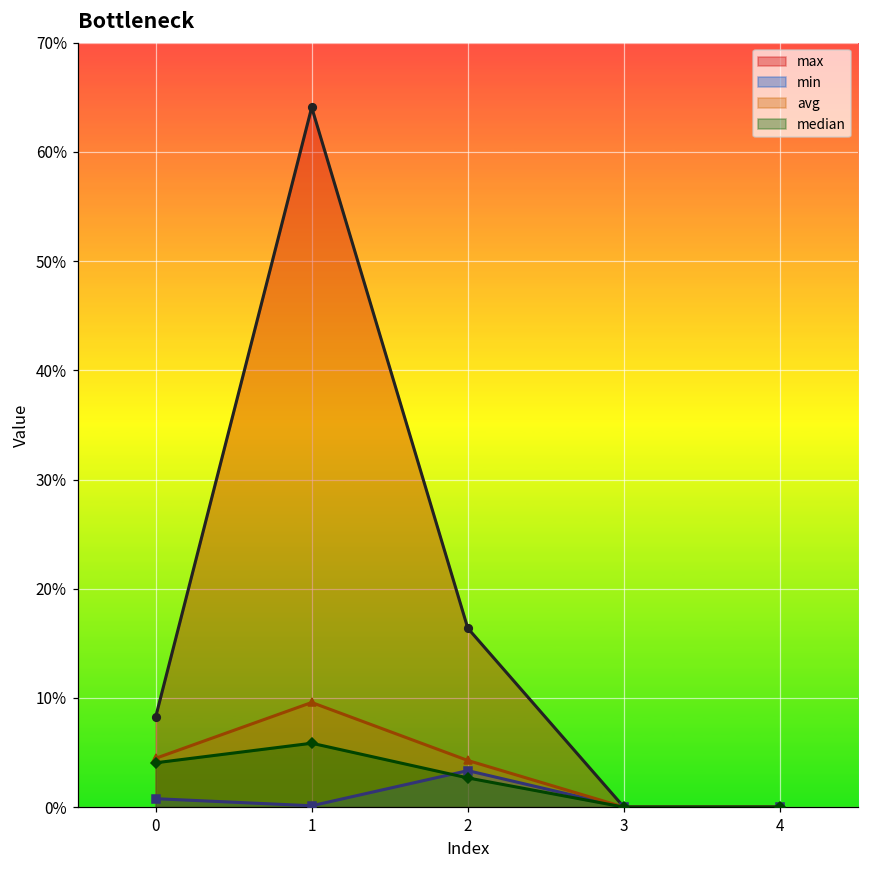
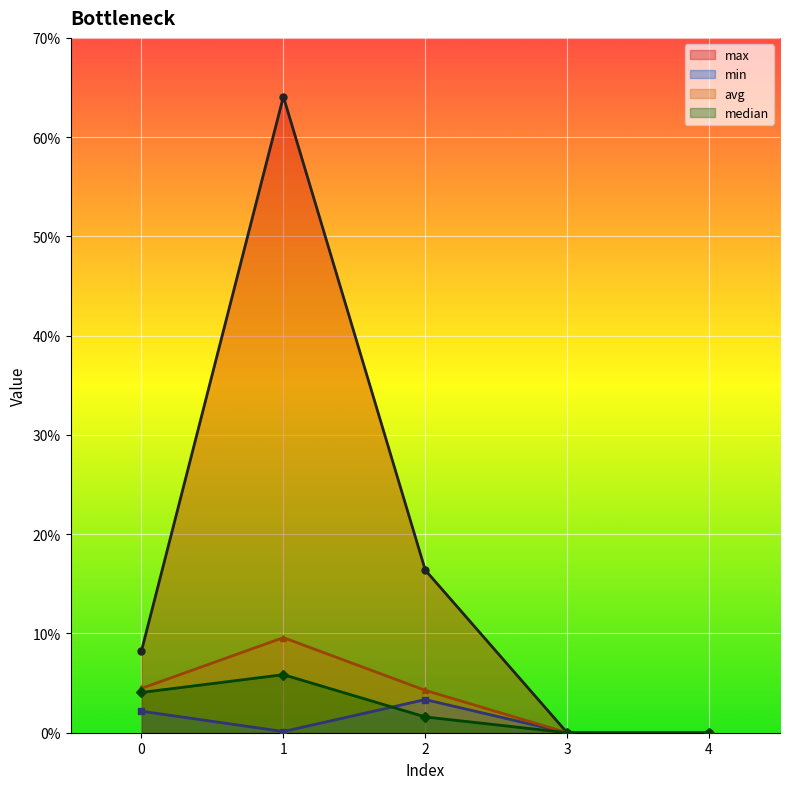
  {
    "min": {
-     "0": "1%",
+     "0": "2%",
      "1": "0%",
      "2": "3%"
    },
    "median": {
      "0": "4%",
      "1": "6%",
-     "2": "3%"
+     "2": "2%"
    }
  }
